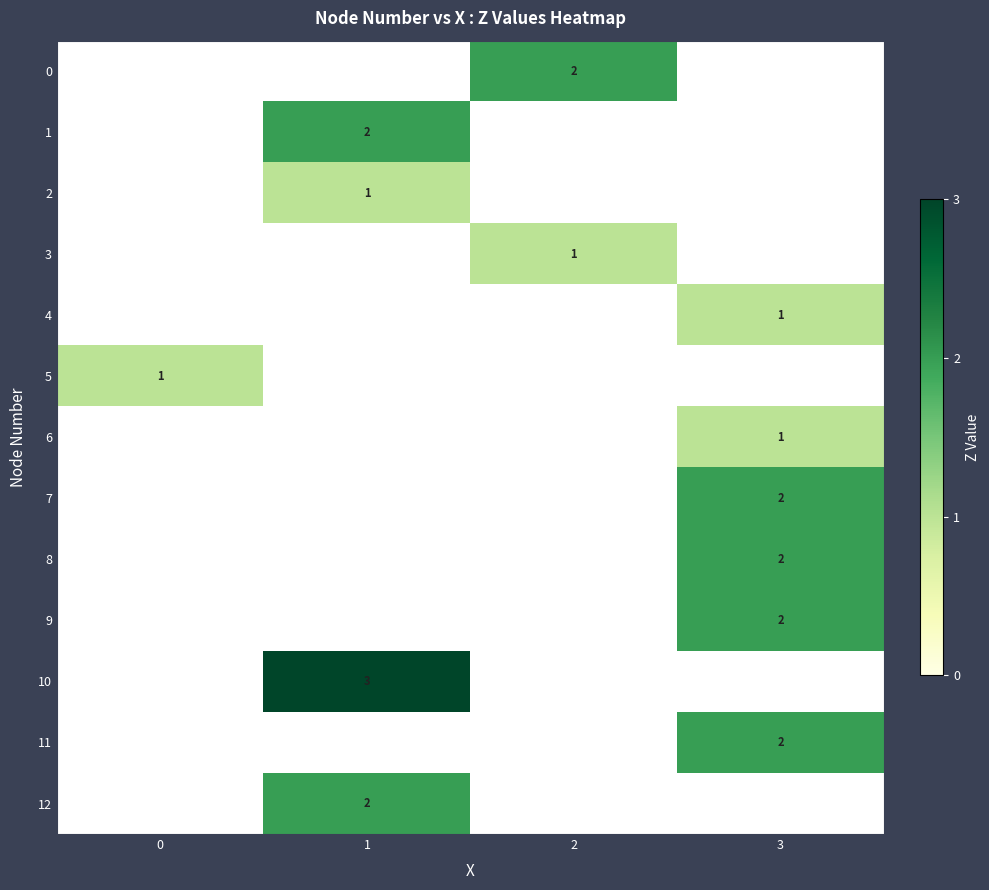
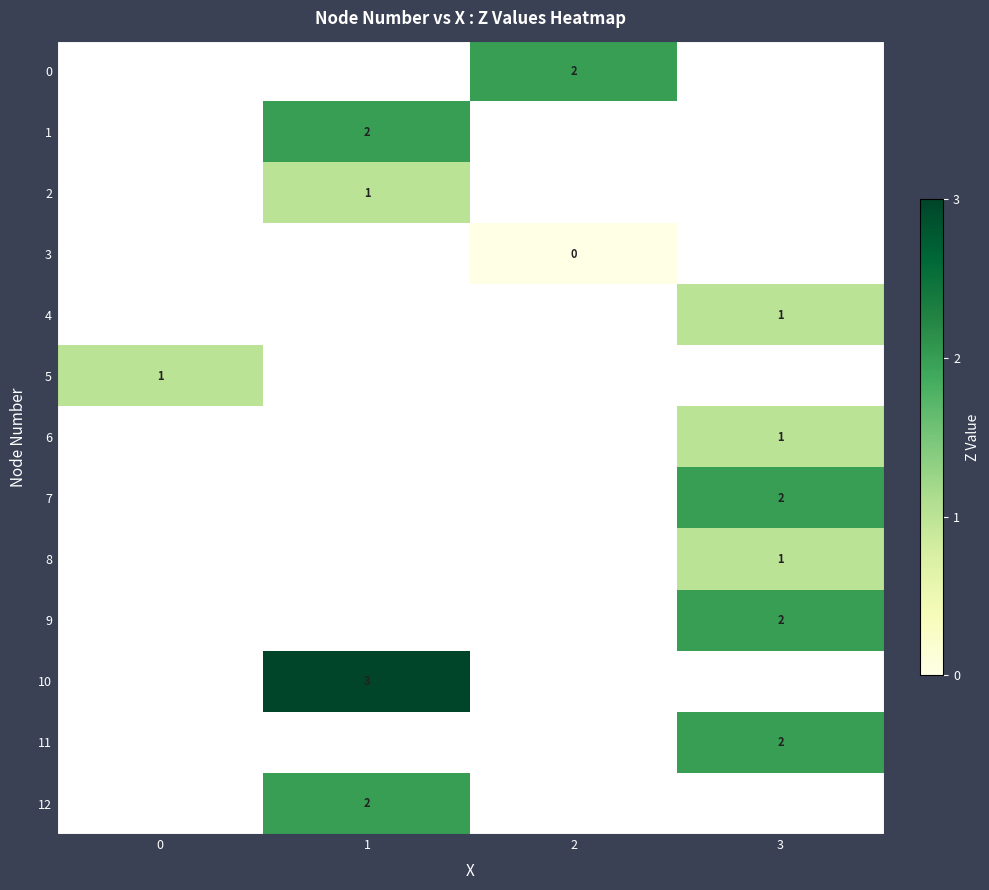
  {
    "0": {
      "2": 2
    },
    "1": {
      "1": 2
    },
    "2": {
      "1": 1
    },
    "3": {
-     "2": 1
+     "2": 0
    },
    "4": {
      "3": 1
    },
    "5": {
      "0": 1
    },
    "6": {
      "3": 1
    },
    "7": {
      "3": 2
    },
    "8": {
-     "3": 2
+     "3": 1
    },
    "9": {
      "3": 2
    },
    "11": {
      "3": 2
    },
    "12": {
      "1": 2
    }
  }
